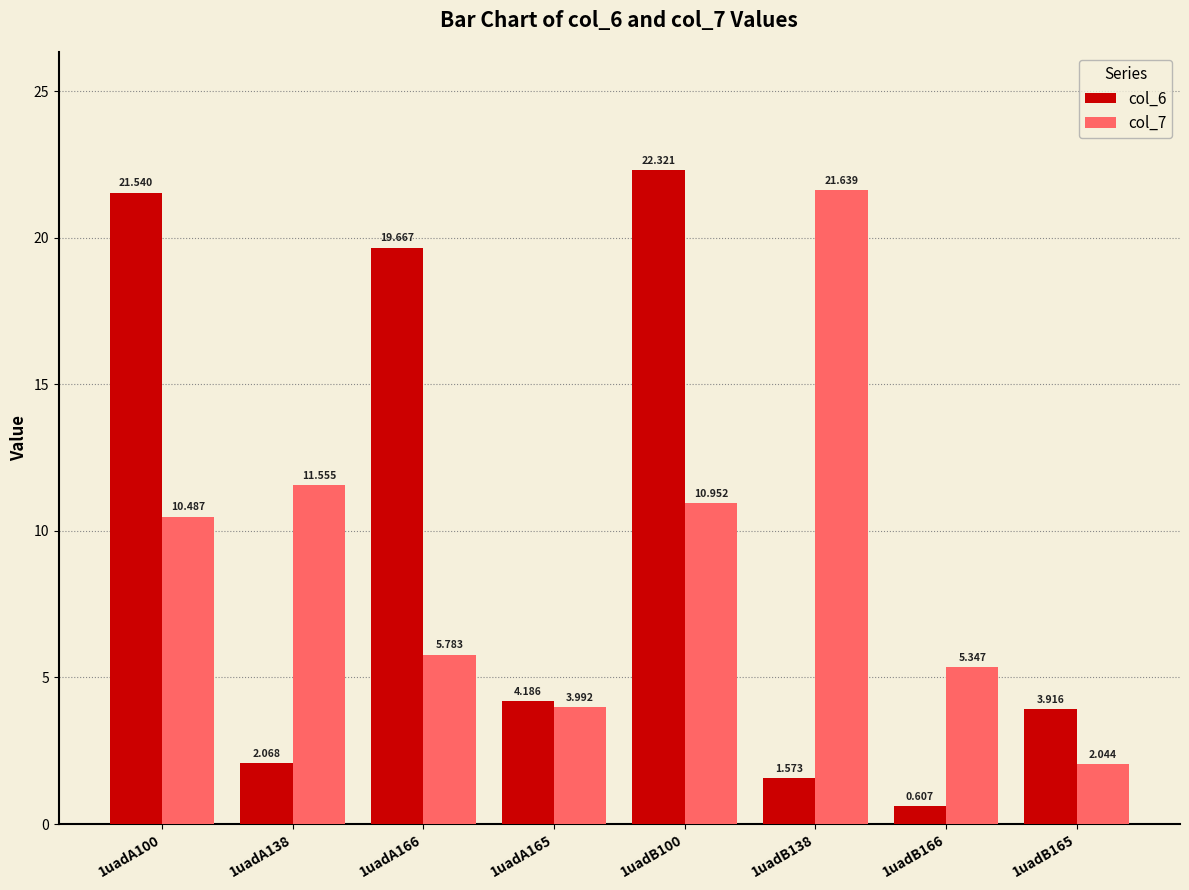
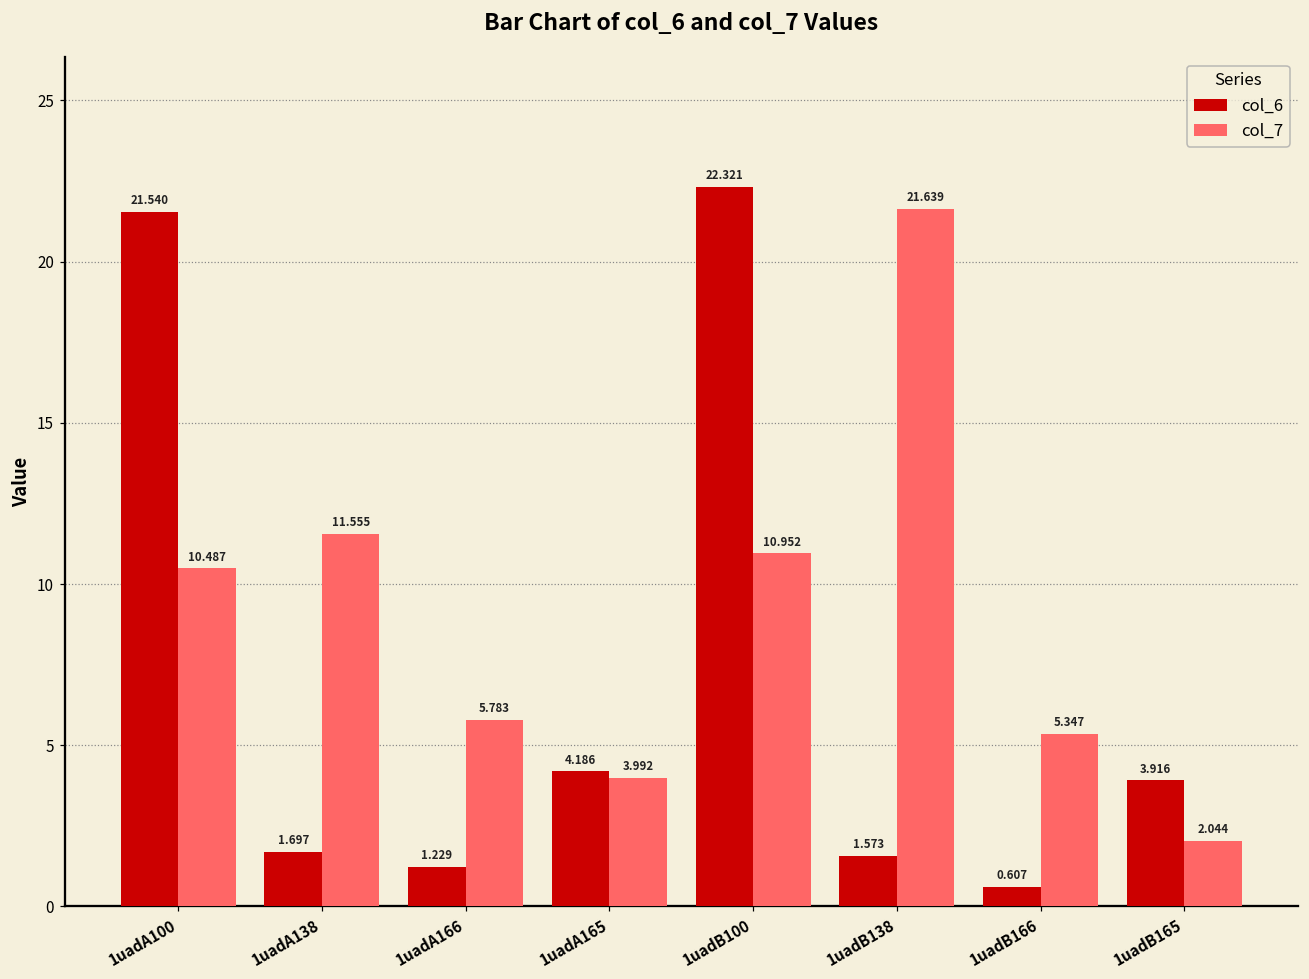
  {
    "col_6": {
      "1uadA100": 21.540,
-     "1uadA138": 2.068,
-     "1uadA166": 19.667,
+     "1uadA138": 1.697,
+     "1uadA166": 1.229,
      "1uadA165": 4.186,
      "1uadB100": 22.321,
      "1uadB138": 1.573,
      "1uadB166": 0.607,
      "1uadB165": 3.916
    },
    "col_7": {
      "1uadA100": 10.487,
      "1uadA138": 11.555,
      "1uadA166": 5.783,
      "1uadA165": 3.992,
      "1uadB100": 10.952,
      "1uadB138": 21.639,
      "1uadB166": 5.347,
      "1uadB165": 2.044
    }
  }
